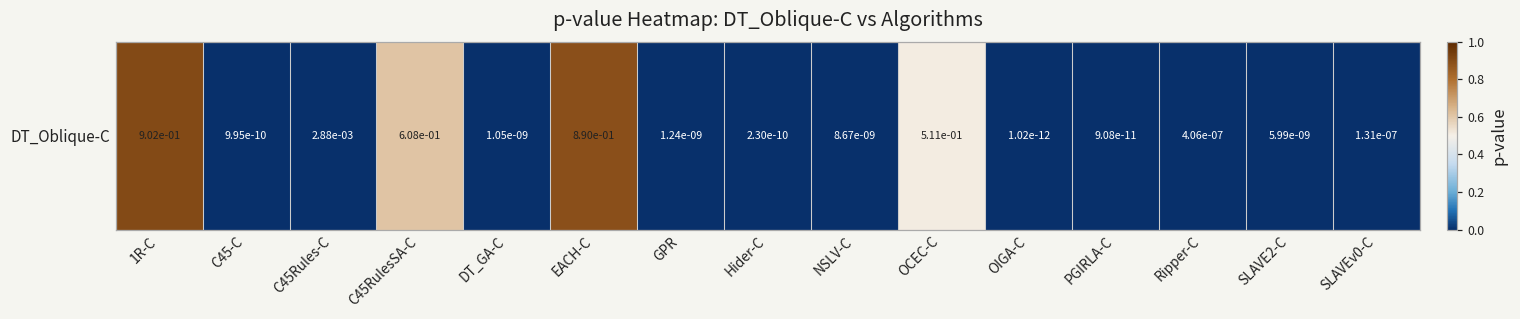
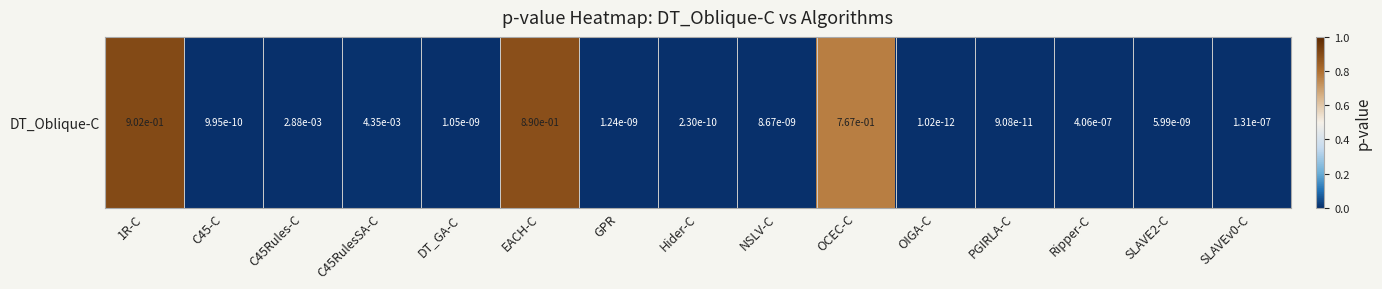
  {
    "DT_Oblique-C": {
      "1R-C": "9.02e-01",
      "C45-C": "9.95e-10",
      "C45Rules-C": "2.88e-03",
-     "C45RulesSA-C": "6.08e-01",
+     "C45RulesSA-C": "4.35e-03",
      "DT_GA-C": "1.05e-09",
      "EACH-C": "8.90e-01",
      "GPR": "1.24e-09",
      "Hider-C": "2.30e-10",
      "NSLV-C": "8.67e-09",
-     "OCEC-C": "5.11e-01",
+     "OCEC-C": "7.67e-01",
      "OIGA-C": "1.02e-12",
      "PGIRLA-C": "9.08e-11",
      "Ripper-C": "4.06e-07",
      "SLAVE2-C": "5.99e-09",
      "SLAVEv0-C": "1.31e-07"
    }
  }
